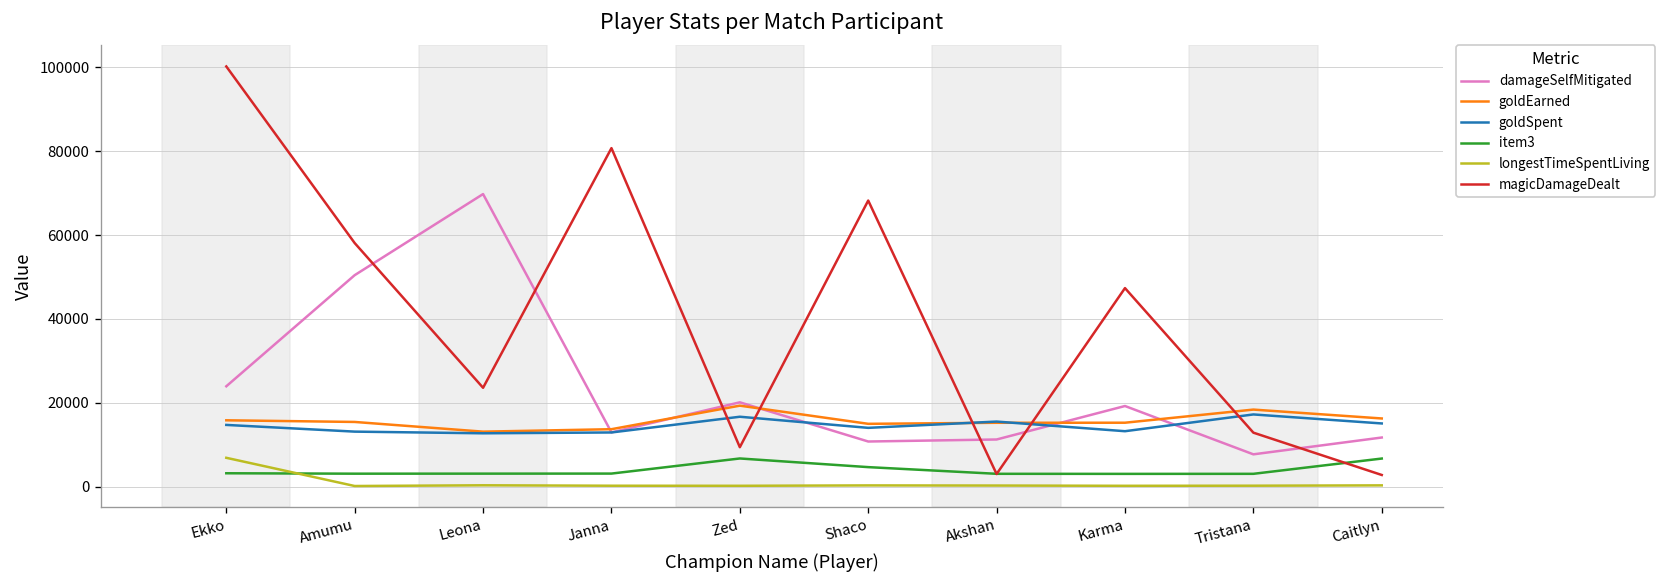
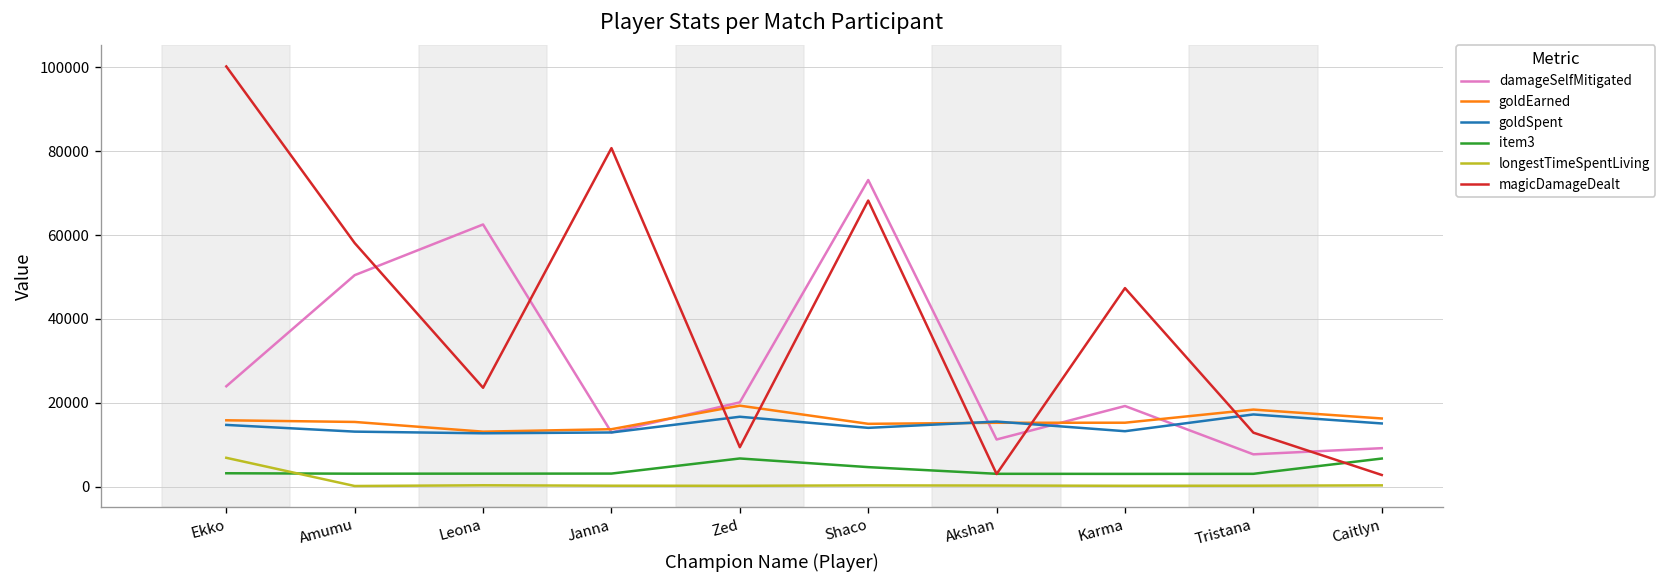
  {
    "damageSelfMitigated": {
      "Ekko": 24000,
      "Amumu": 50000,
-     "Leona": 70000,
+     "Leona": 63000,
      "Zed": 20000,
-     "Shaco": 11000,
+     "Shaco": 73000,
      "Akshan": 11000,
      "Karma": 19000,
      "Tristana": 8000,
-     "Caitlyn": 12000
+     "Caitlyn": 9000
    },
    "goldEarned": {
      "Ekko": 16000,
      "Amumu": 15000,
      "Janna": 14000,
      "Zed": 19000,
      "Shaco": 15000,
      "Karma": 15000,
      "Tristana": 18000,
      "Caitlyn": 16000
    },
    "goldSpent": {
      "Ekko": 15000,
      "Amumu": 13000,
      "Zed": 17000,
      "Shaco": 14000,
      "Karma": 13000,
      "Tristana": 17000,
      "Caitlyn": 15000
    },
    "item3": {
      "Ekko": 3000,
      "Amumu": 3000,
      "Leona": 3000,
      "Janna": 3000,
      "Zed": 7000,
      "Shaco": 5000,
      "Karma": 3000,
      "Tristana": 3000,
      "Caitlyn": 7000
    },
    "longestTimeSpentLiving": {
      "Ekko": 7000,
      "Amumu": 0,
      "Leona": 0,
      "Janna": 0,
      "Zed": 0,
      "Shaco": 0,
      "Akshan": 0,
      "Karma": 0,
      "Tristana": 0,
      "Caitlyn": 0
    },
    "magicDamageDealt": {
      "Ekko": 100000,
      "Amumu": 58000,
      "Leona": 24000,
      "Janna": 81000,
      "Zed": 9000,
      "Shaco": 68000,
      "Karma": 47000,
      "Tristana": 13000,
      "Caitlyn": 3000
    }
  }
